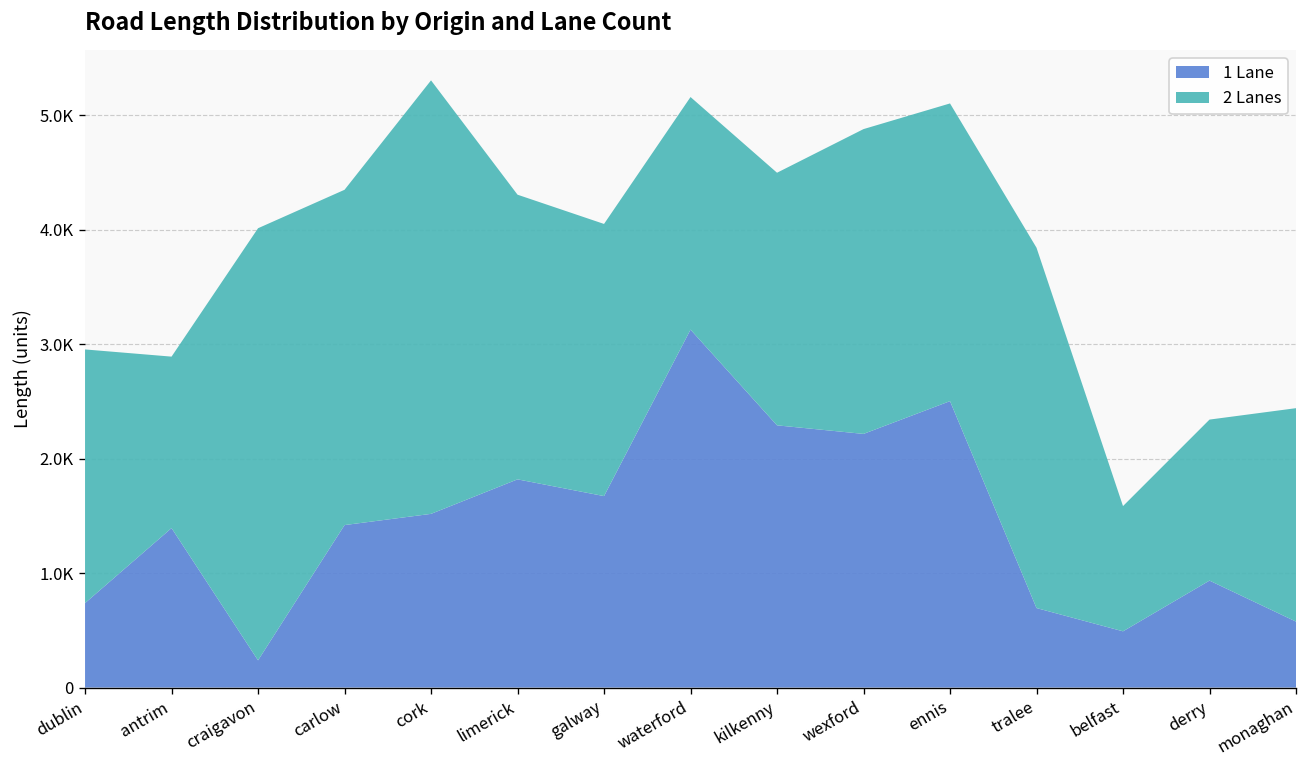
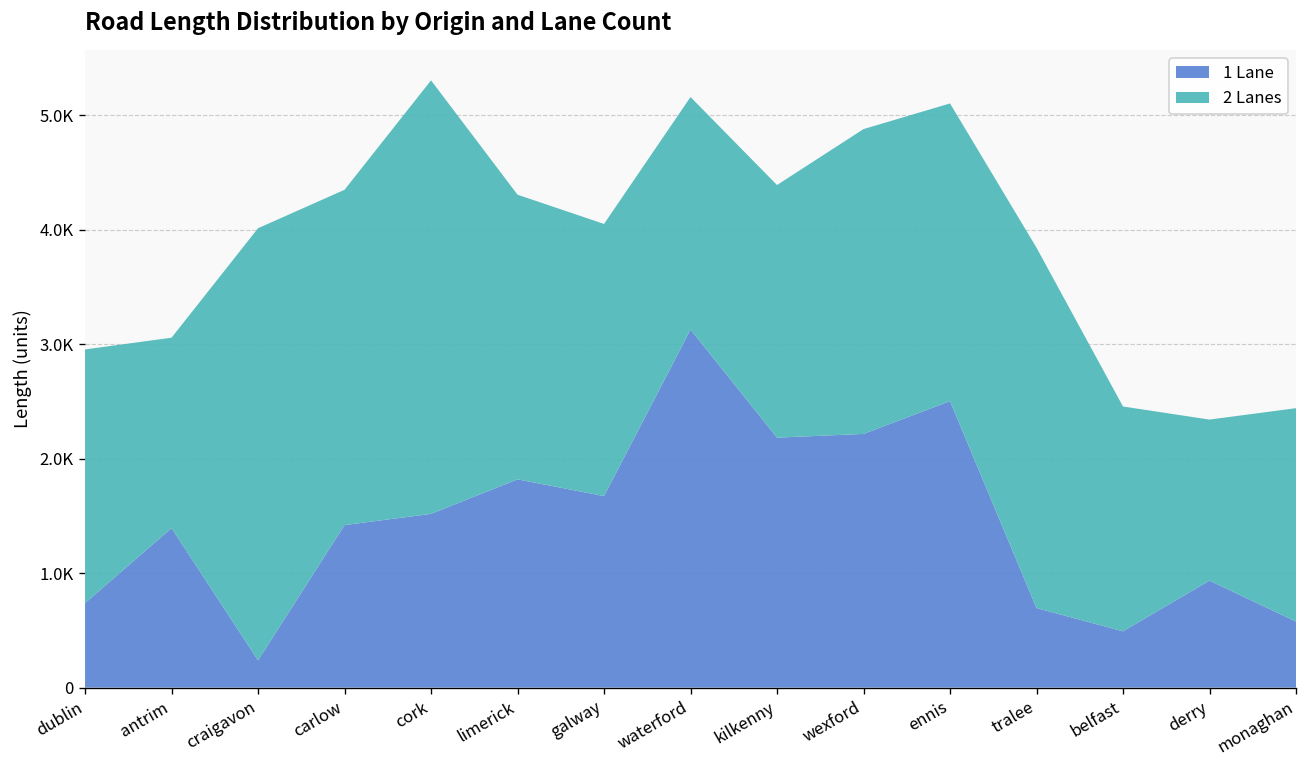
  {
    "1 Lane": {
      "dublin": 700,
      "antrim": 1400,
      "craigavon": 200,
      "carlow": 1400,
      "cork": 1500,
      "limerick": 1800,
      "galway": 1700,
      "waterford": 3100,
-     "kilkenny": 2300,
+     "kilkenny": 2200,
      "wexford": 2200,
      "ennis": 2500,
      "tralee": 700,
      "belfast": 500,
      "derry": 900,
      "monaghan": 600
    },
    "2 Lanes": {
      "dublin": 2200,
-     "antrim": 1500,
+     "antrim": 1700,
      "craigavon": 3800,
      "carlow": 2900,
      "cork": 3800,
      "limerick": 2500,
      "galway": 2400,
      "waterford": 2000,
      "kilkenny": 2200,
      "wexford": 2700,
      "ennis": 2600,
      "tralee": 3100,
-     "belfast": 1100,
+     "belfast": 2000,
      "derry": 1400,
      "monaghan": 1900
    }
  }
